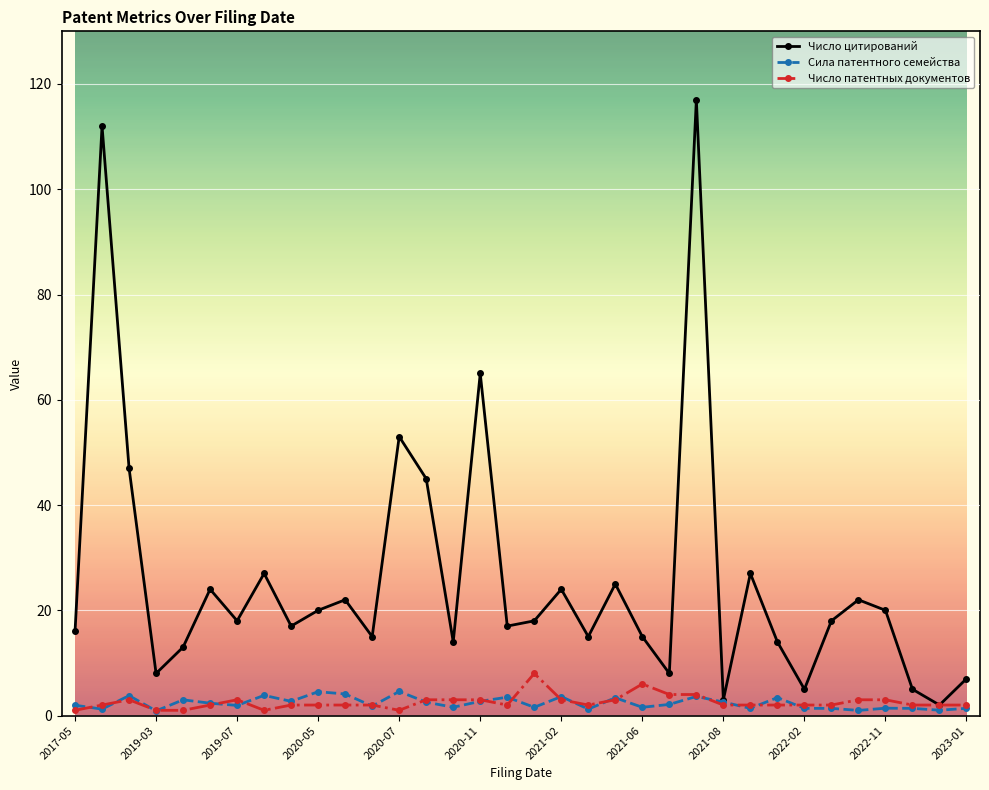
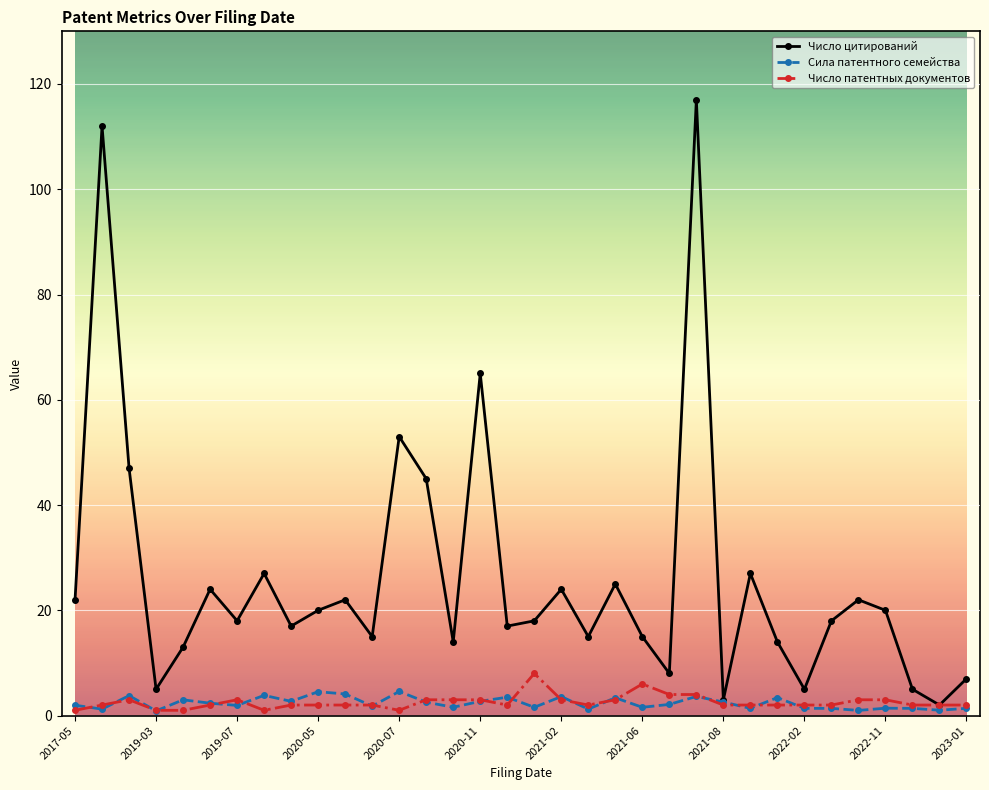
  {
    "Число цитирований": {
-     "2017-05": 16,
-     "2019-03": 8,
+     "2017-05": 22,
+     "2019-03": 5,
      "2019-07": 18,
      "2020-05": 20,
      "2020-07": 53,
      "2020-11": 65,
      "2021-02": 24,
      "2021-06": 15,
      "2022-02": 5,
      "2022-11": 20,
      "2023-01": 7
    },
    "Сила патентного семейства": {
      "2017-05": 2,
      "2019-07": 2,
      "2020-05": 5,
      "2020-07": 5,
      "2021-02": 4,
      "2021-06": 2,
      "2022-02": 1,
      "2022-11": 1,
      "2023-01": 1
    },
    "Число патентных документов": {
      "2017-05": 1,
      "2019-07": 3,
      "2020-05": 2,
      "2020-07": 1,
      "2021-02": 3,
      "2021-06": 6,
      "2021-08": 2,
      "2022-02": 2,
      "2022-11": 3,
      "2023-01": 2
    }
  }
